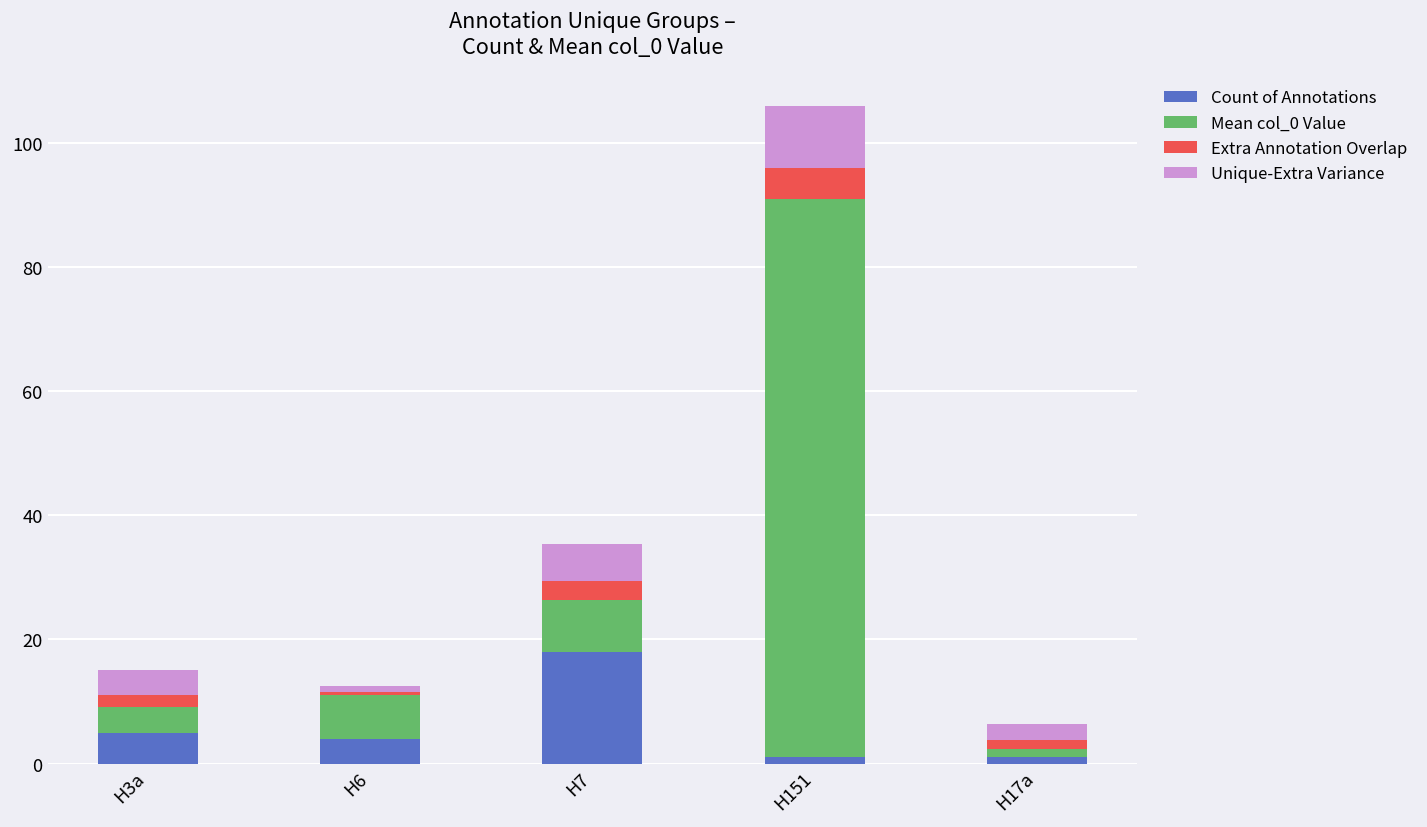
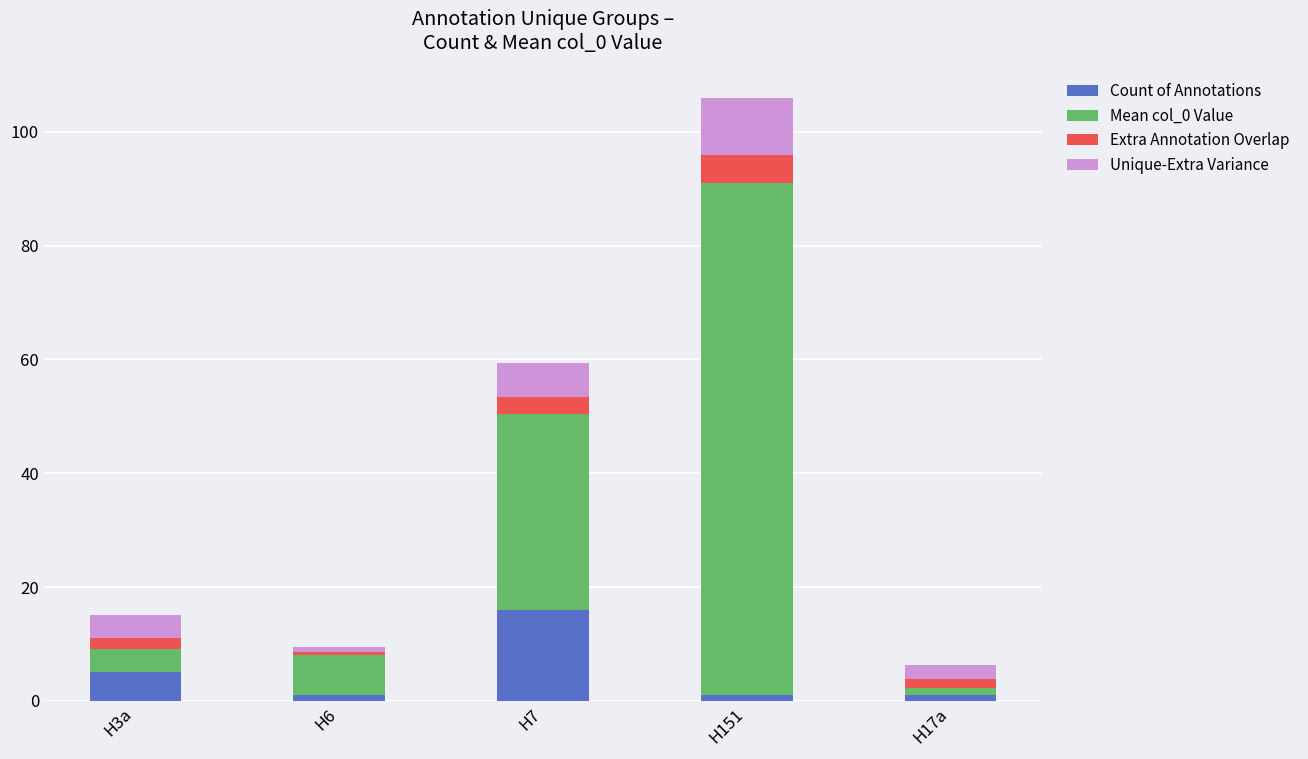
  {
    "Count of Annotations": {
      "H3a": 5,
-     "H6": 4,
-     "H7": 18,
+     "H6": 1,
+     "H7": 16,
      "H151": 1,
      "H17a": 1
    },
    "Mean col_0 Value": {
      "H3a": 4,
      "H6": 7,
-     "H7": 8,
+     "H7": 34,
      "H151": 90,
      "H17a": 1
    },
    "Extra Annotation Overlap": {
      "H3a": 2,
      "H6": 1,
      "H7": 3,
      "H151": 5,
      "H17a": 2
    },
    "Unique-Extra Variance": {
      "H3a": 4,
      "H6": 1,
      "H7": 6,
      "H151": 10,
      "H17a": 3
    }
  }
